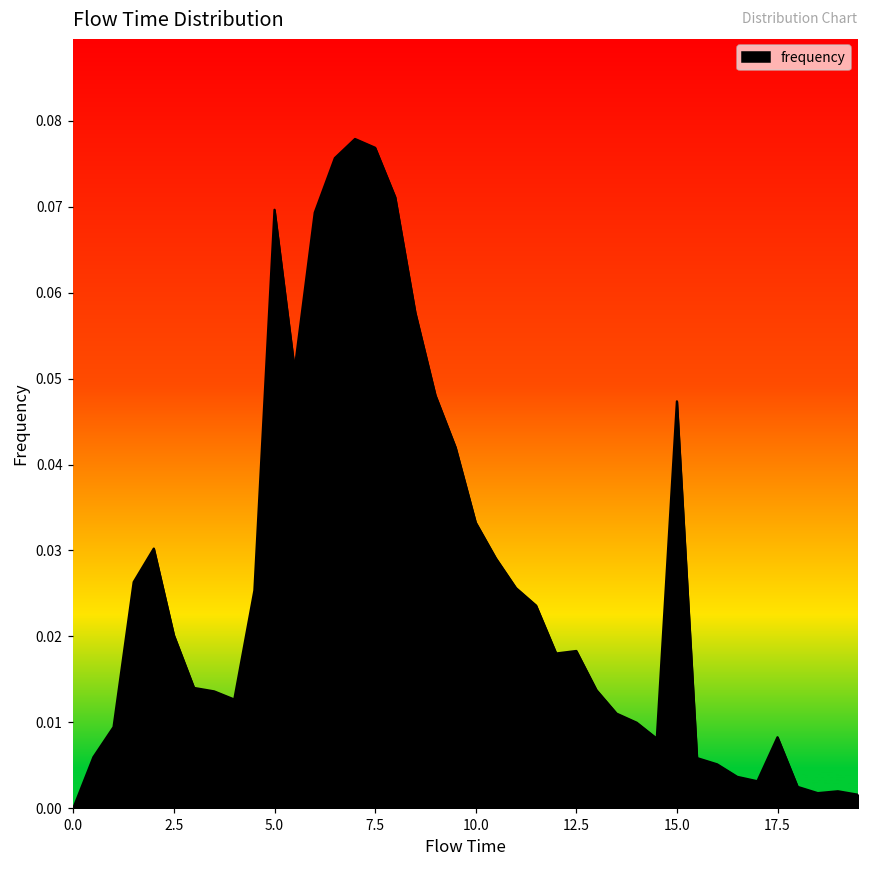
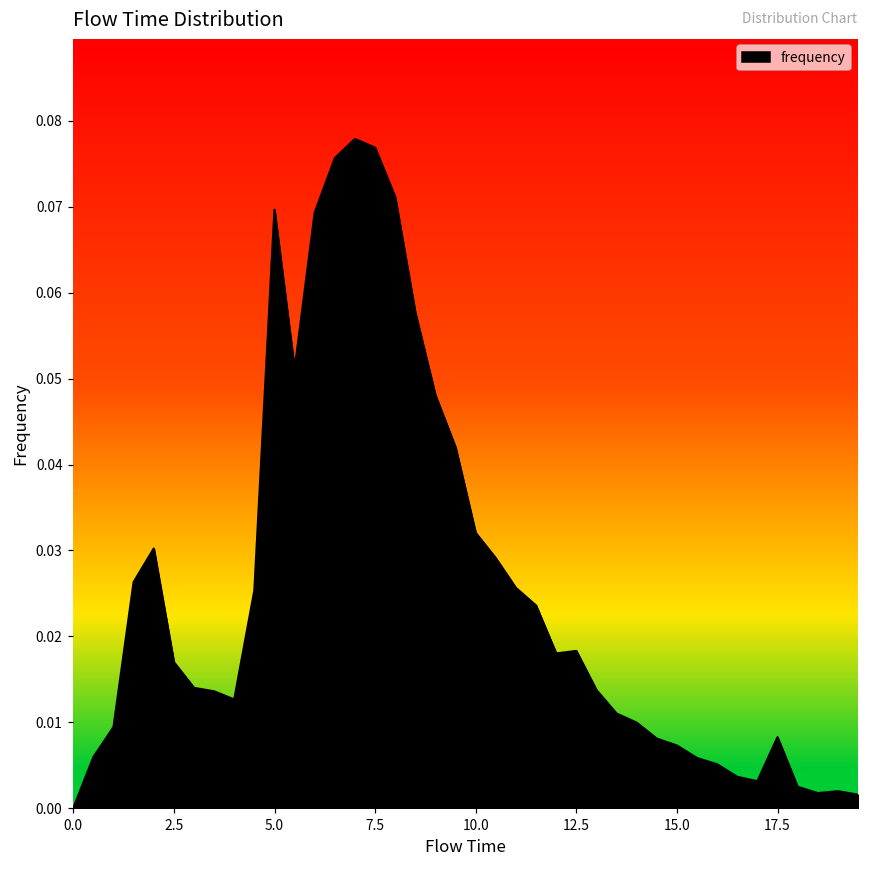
  {
    "0.0": 0.000,
-   "2.5": 0.020,
+   "2.5": 0.017,
    "5.0": 0.070,
    "7.5": 0.077,
-   "10.0": 0.033,
+   "10.0": 0.032,
    "12.5": 0.018,
-   "15.0": 0.047,
+   "15.0": 0.007,
    "17.5": 0.008
  }
